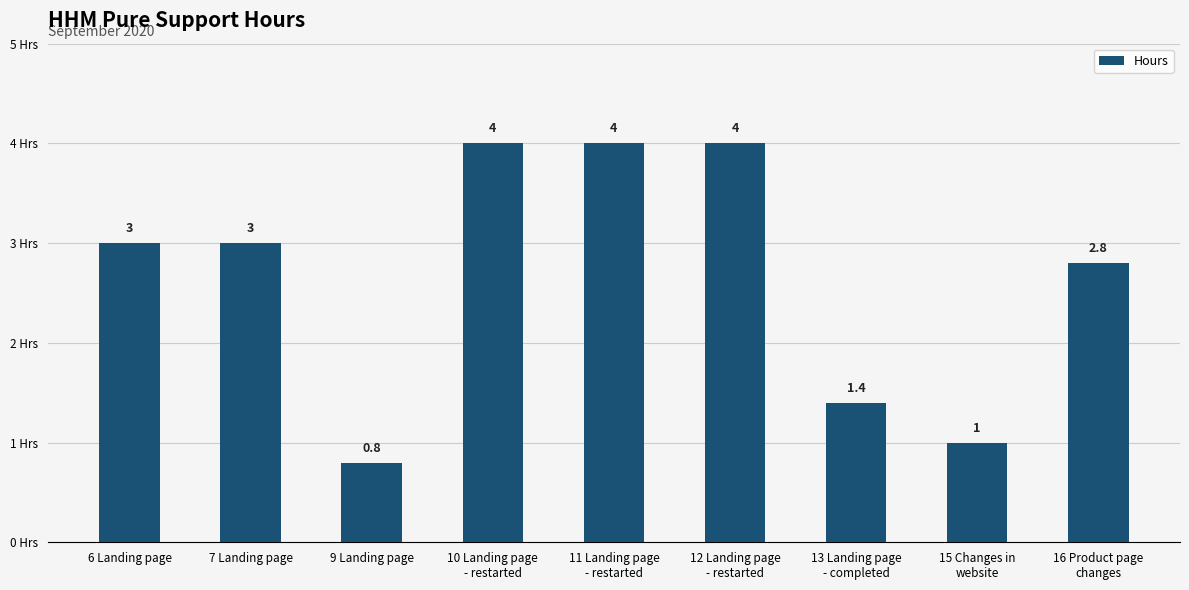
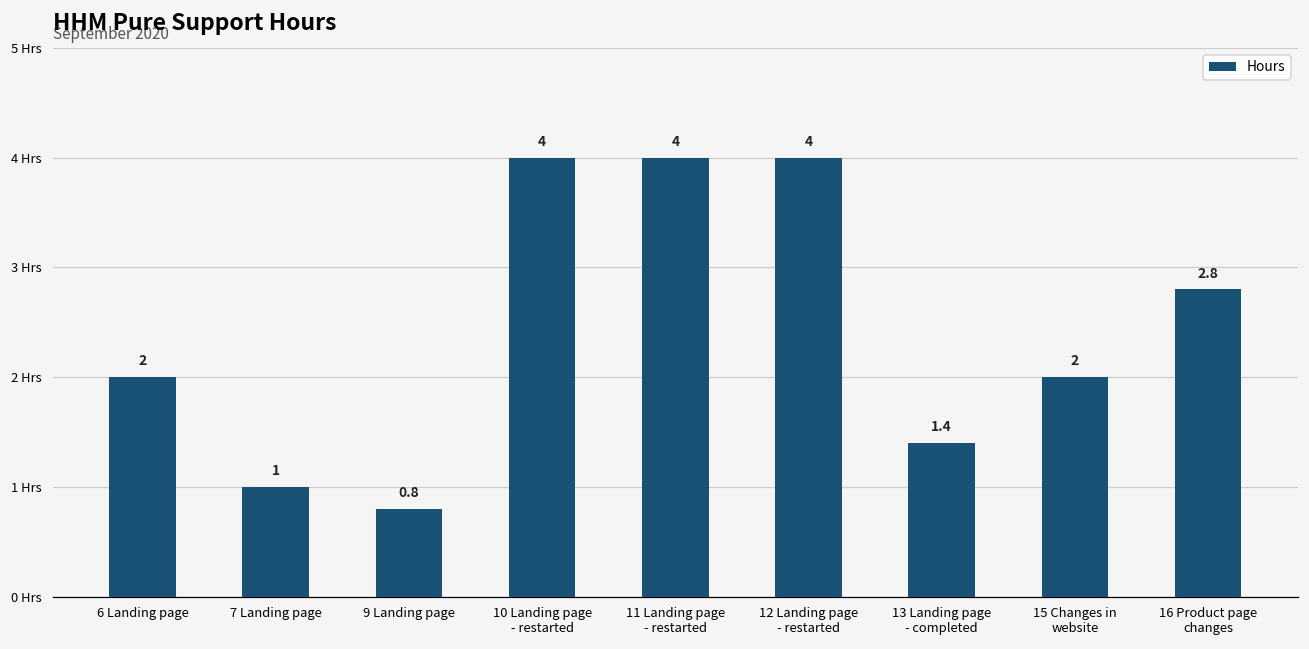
  {
-   "6 Landing page": 3,
-   "7 Landing page": 3,
+   "6 Landing page": 2,
+   "7 Landing page": 1,
    "9 Landing page": 0.8,
    "10 Landing page - restarted": 4,
    "11 Landing page - restarted": 4,
    "12 Landing page - restarted": 4,
    "13 Landing page - completed": 1.4,
-   "15 Changes in website": 1,
+   "15 Changes in website": 2,
    "16 Product page changes": 2.8
  }
